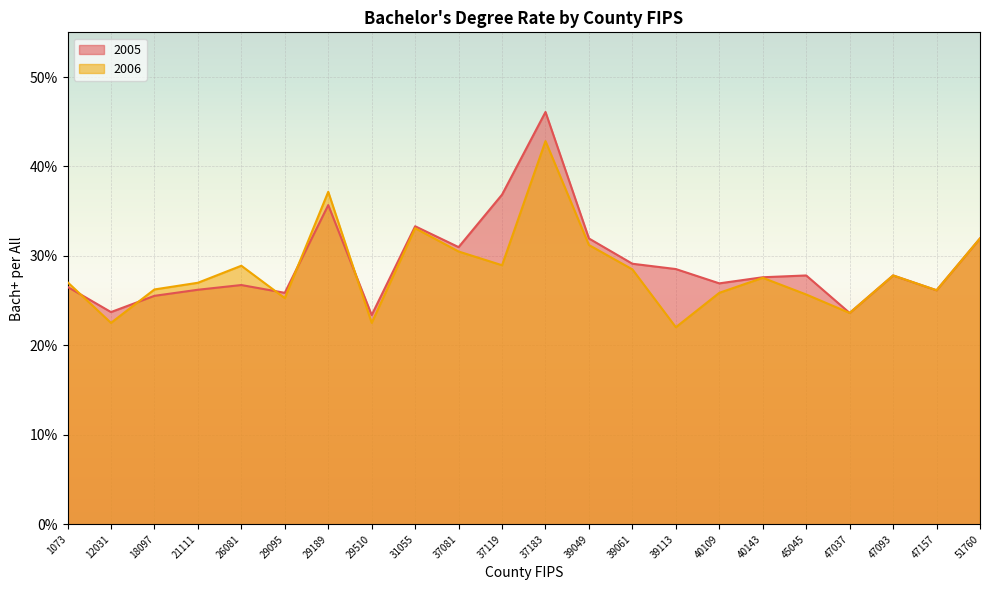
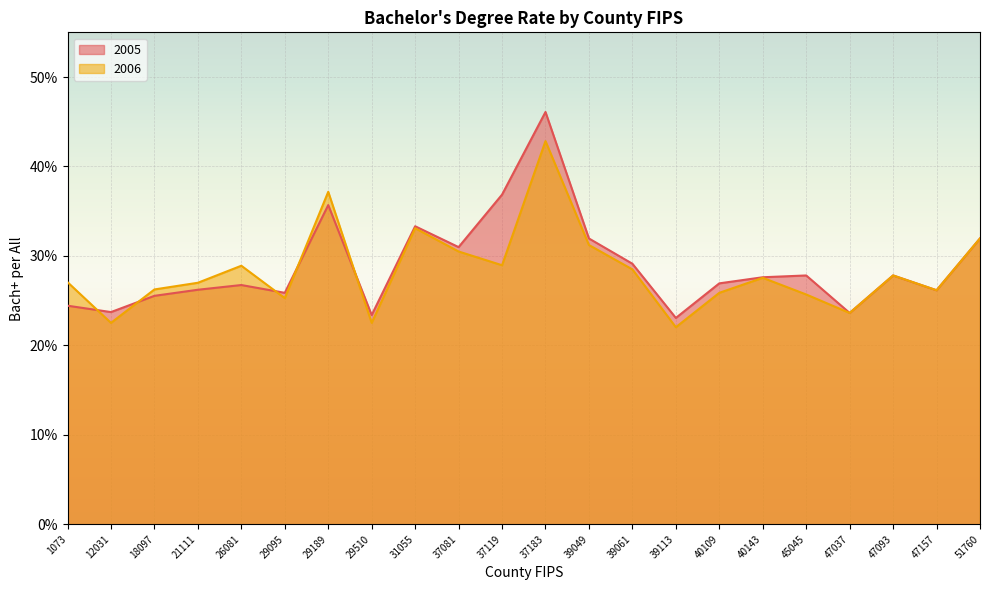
  {
    "2005": {
-     "1073": "27%",
+     "1073": "24%",
      "12031": "24%",
      "18097": "26%",
      "21111": "26%",
      "26081": "27%",
      "29095": "26%",
      "29189": "36%",
      "29510": "23%",
      "37081": "31%",
      "37119": "37%",
      "37183": "46%",
      "39049": "32%",
      "39061": "29%",
-     "39113": "29%",
+     "39113": "23%",
      "40109": "27%",
      "45045": "28%"
    },
    "2006": {
      "1073": "27%",
      "12031": "23%",
      "18097": "26%",
      "21111": "27%",
      "26081": "29%",
      "29095": "25%",
      "29189": "37%",
      "29510": "23%",
      "37081": "30%",
      "37119": "29%",
      "37183": "43%",
      "39049": "31%",
      "39061": "28%",
      "39113": "22%",
      "40109": "26%",
      "45045": "26%"
    }
  }
